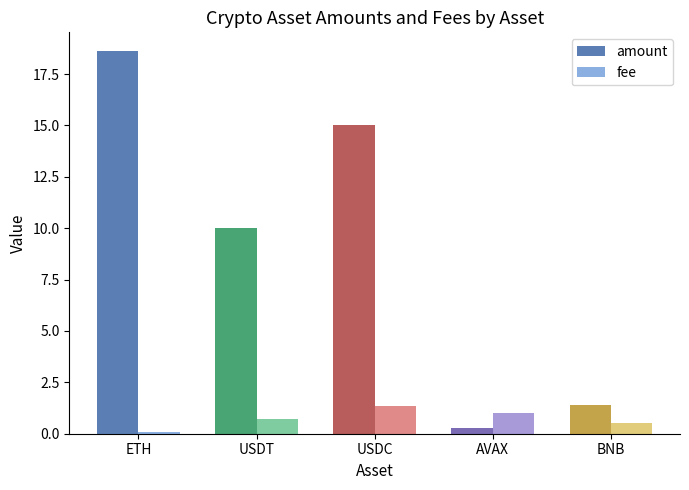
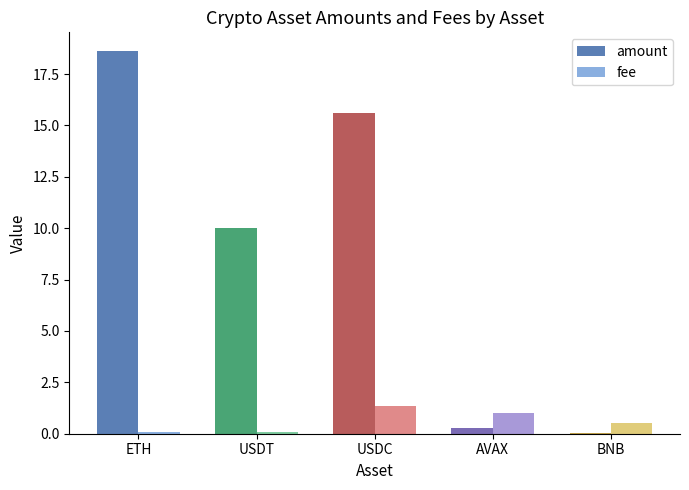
  {
    "amount": {
      "ETH": 18.6,
      "USDT": 10.0,
-     "USDC": 15.0,
+     "USDC": 15.6,
      "AVAX": 0.3,
-     "BNB": 1.4
+     "BNB": 0.0
    },
    "fee": {
-     "USDT": 0.7,
+     "USDT": 0.1,
      "USDC": 1.4,
      "AVAX": 1.0,
      "BNB": 0.5
    }
  }
